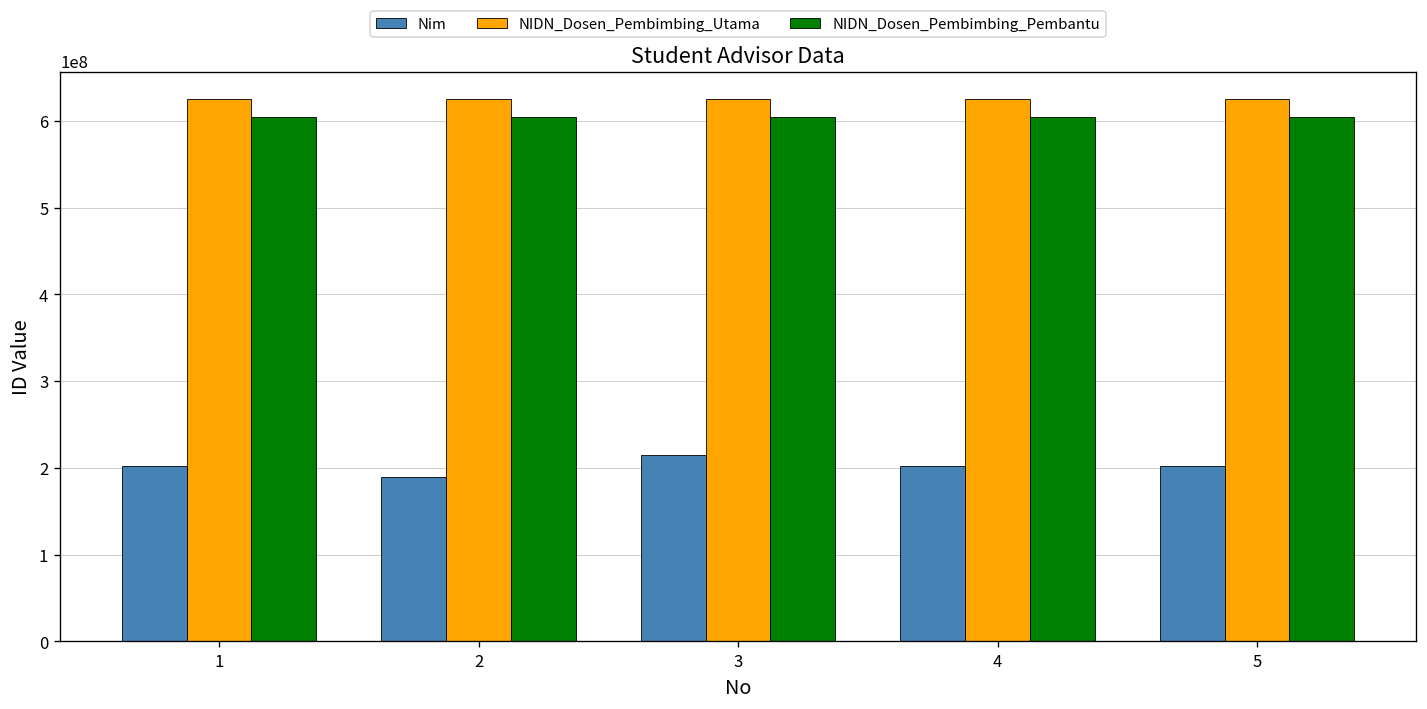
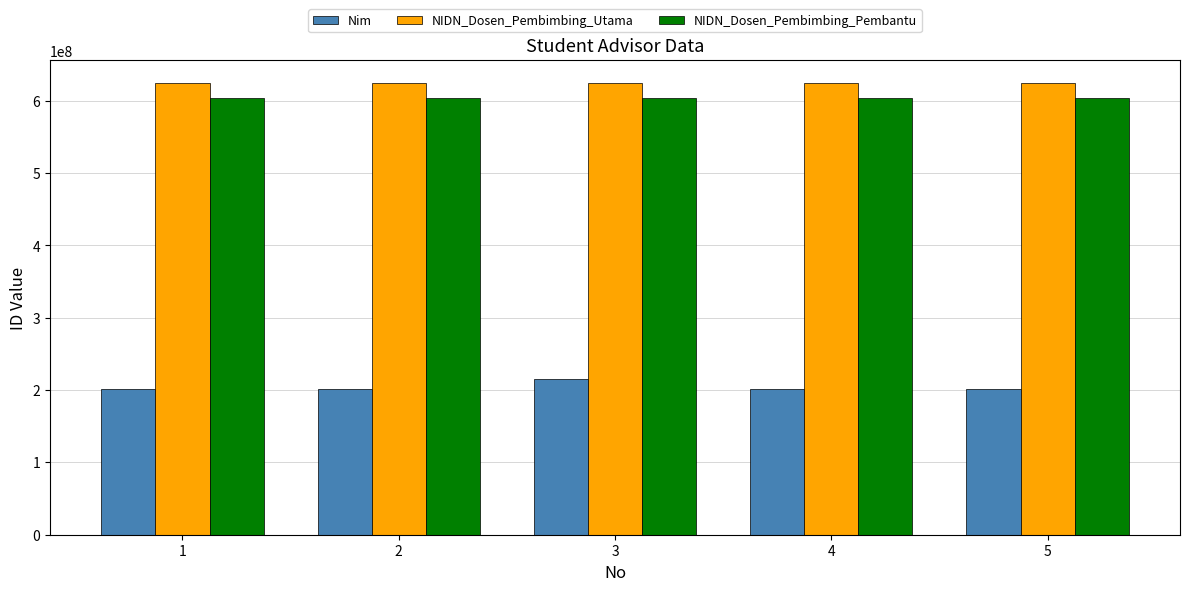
  {
    "Nim": {
      "1": 200000000,
-     "2": 190000000,
+     "2": 200000000,
      "3": 220000000,
      "4": 200000000,
      "5": 200000000
    },
    "NIDN_Dosen_Pembimbing_Utama": {
      "1": 630000000,
      "2": 630000000,
      "3": 630000000,
      "4": 630000000,
      "5": 630000000
    },
    "NIDN_Dosen_Pembimbing_Pembantu": {
      "1": 600000000,
      "2": 600000000,
      "3": 600000000,
      "4": 600000000,
      "5": 600000000
    }
  }
